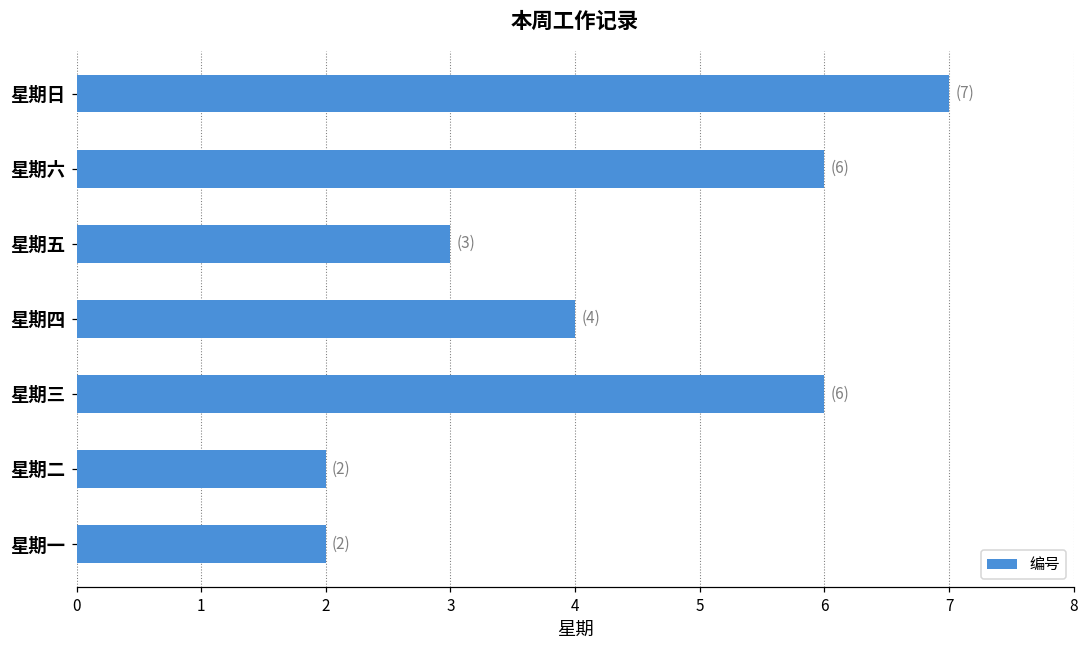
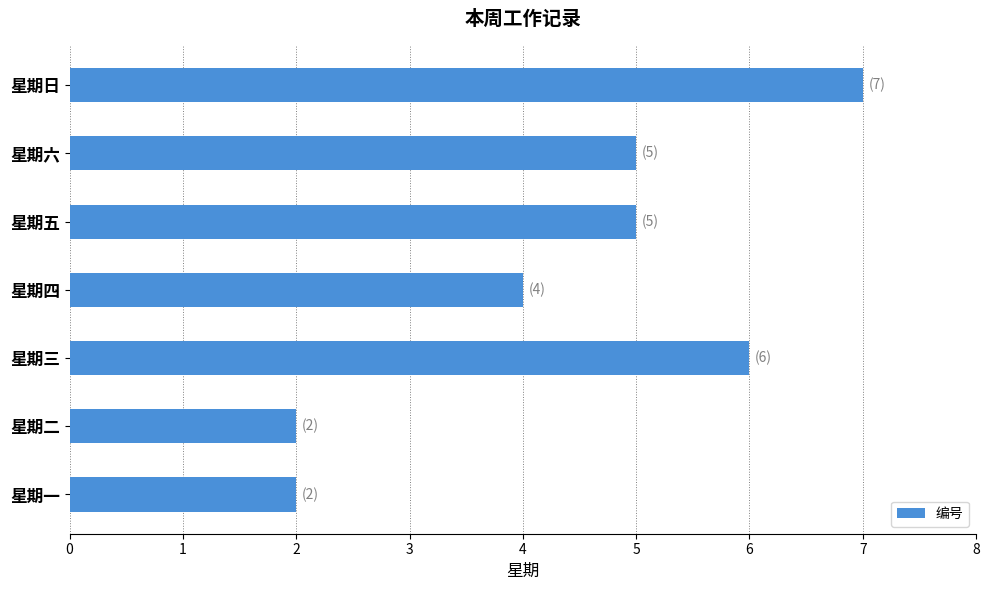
  {
    "星期日": "(7)",
-   "星期六": "(6)",
-   "星期五": "(3)",
+   "星期六": "(5)",
+   "星期五": "(5)",
    "星期四": "(4)",
    "星期三": "(6)",
    "星期二": "(2)",
    "星期一": "(2)"
  }
